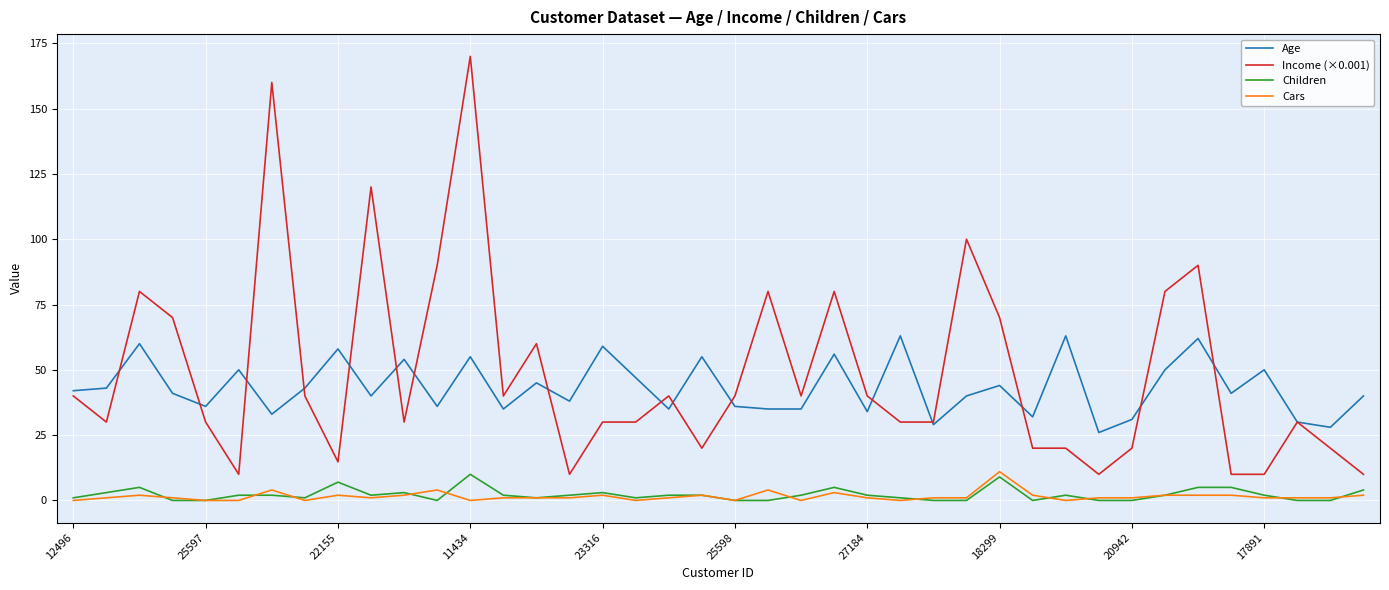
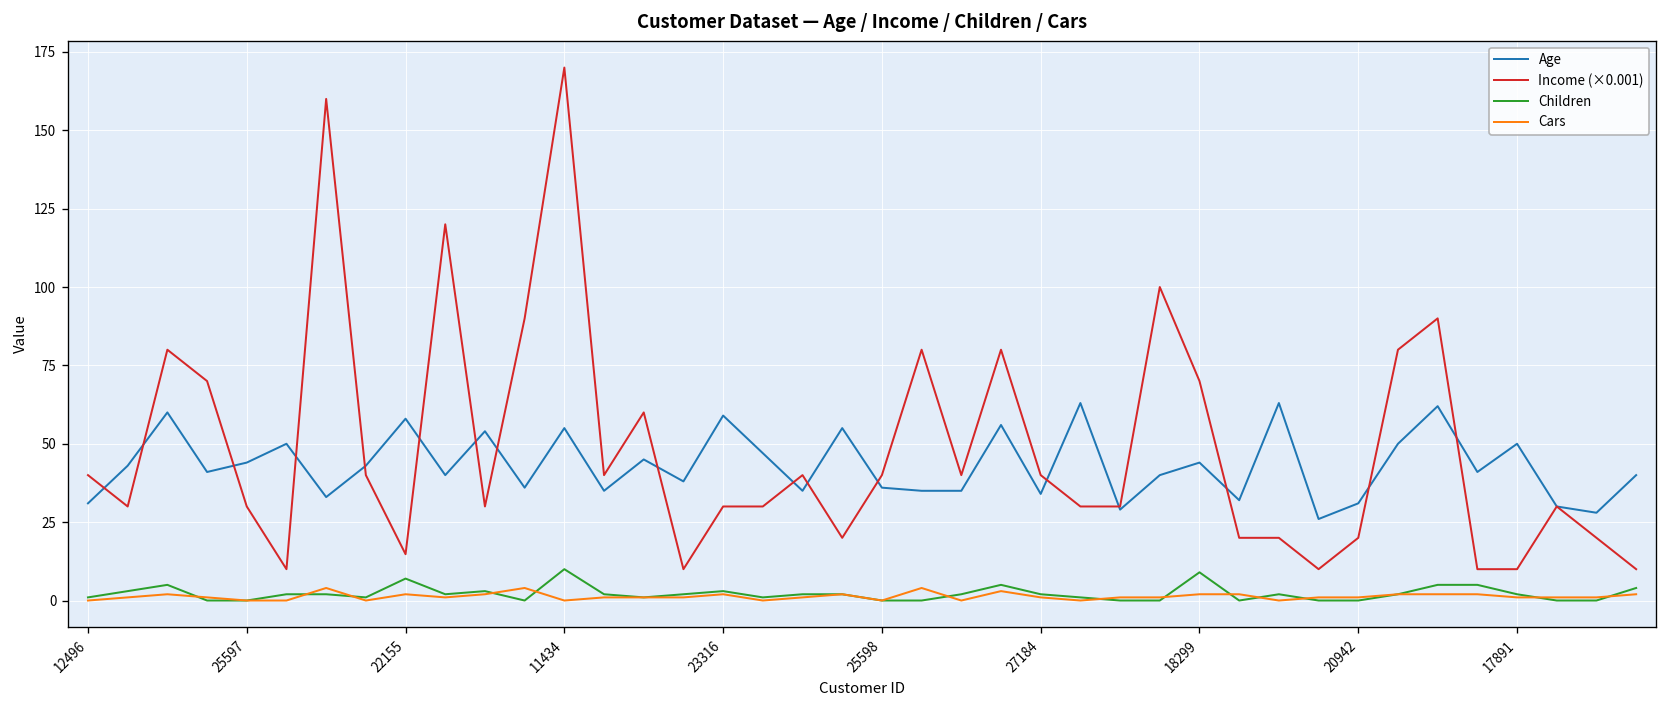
  {
    "Age": {
-     "12496": 42,
-     "25597": 36,
+     "12496": 31,
+     "25597": 44,
      "22155": 58,
      "11434": 55,
      "23316": 59,
      "25598": 36,
      "27184": 34,
      "18299": 44,
      "20942": 31,
      "17891": 50
    },
    "Income (×0.001)": {
      "12496": 40,
      "25597": 30,
      "22155": 15,
      "11434": 170,
      "23316": 30,
      "25598": 40,
      "27184": 40,
      "18299": 70,
      "20942": 20,
      "17891": 10
    },
    "Children": {
      "12496": 1,
      "22155": 7,
      "11434": 10,
      "23316": 3,
      "27184": 2,
      "18299": 9,
      "20942": 0,
      "17891": 2
    },
    "Cars": {
      "12496": 0,
      "22155": 2,
      "11434": 0,
      "23316": 2,
      "27184": 1,
-     "18299": 11,
+     "18299": 2,
      "20942": 1,
      "17891": 1
    }
  }
